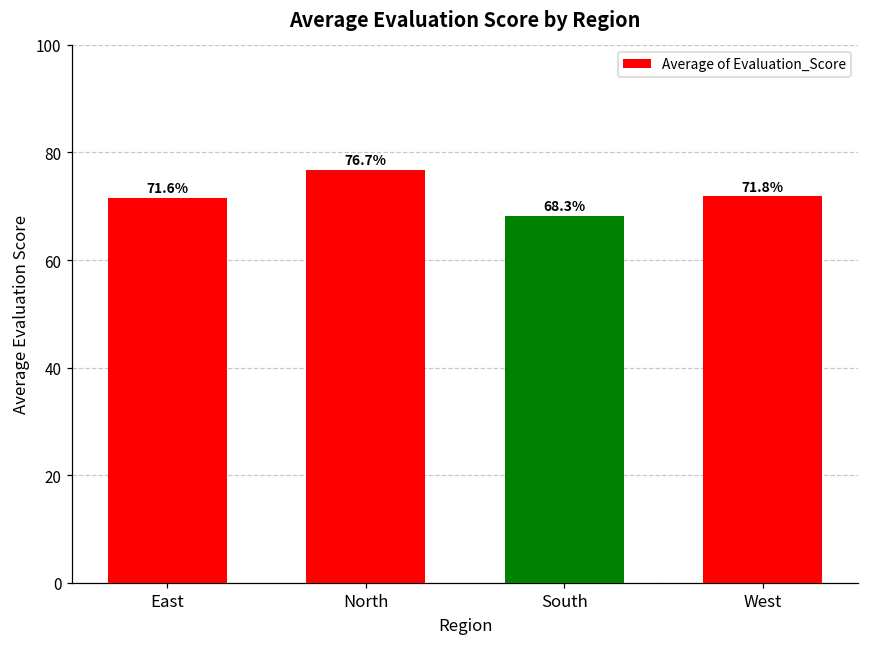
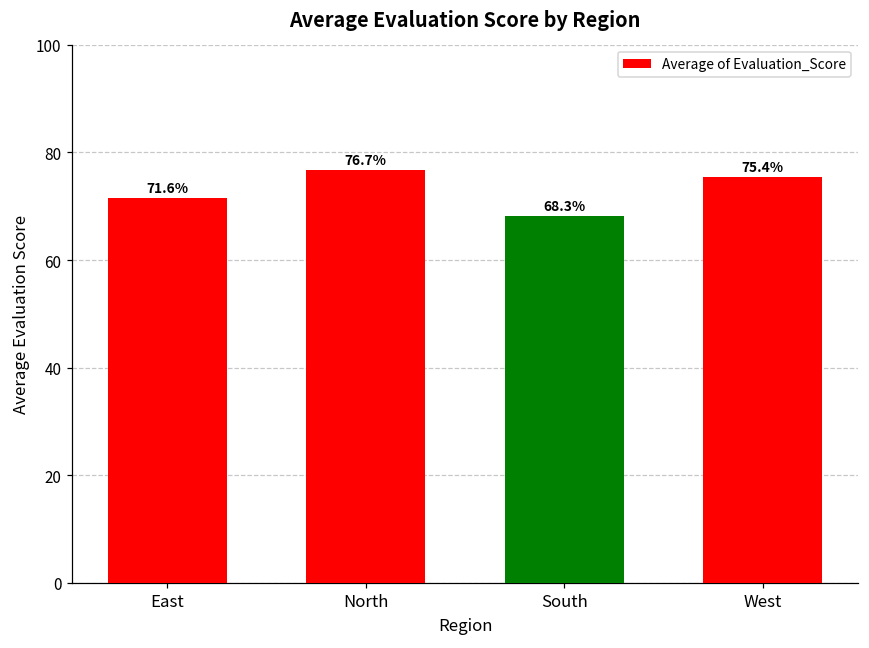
  {
    "East": "71.6%",
    "North": "76.7%",
    "South": "68.3%",
-   "West": "71.8%"
+   "West": "75.4%"
  }
